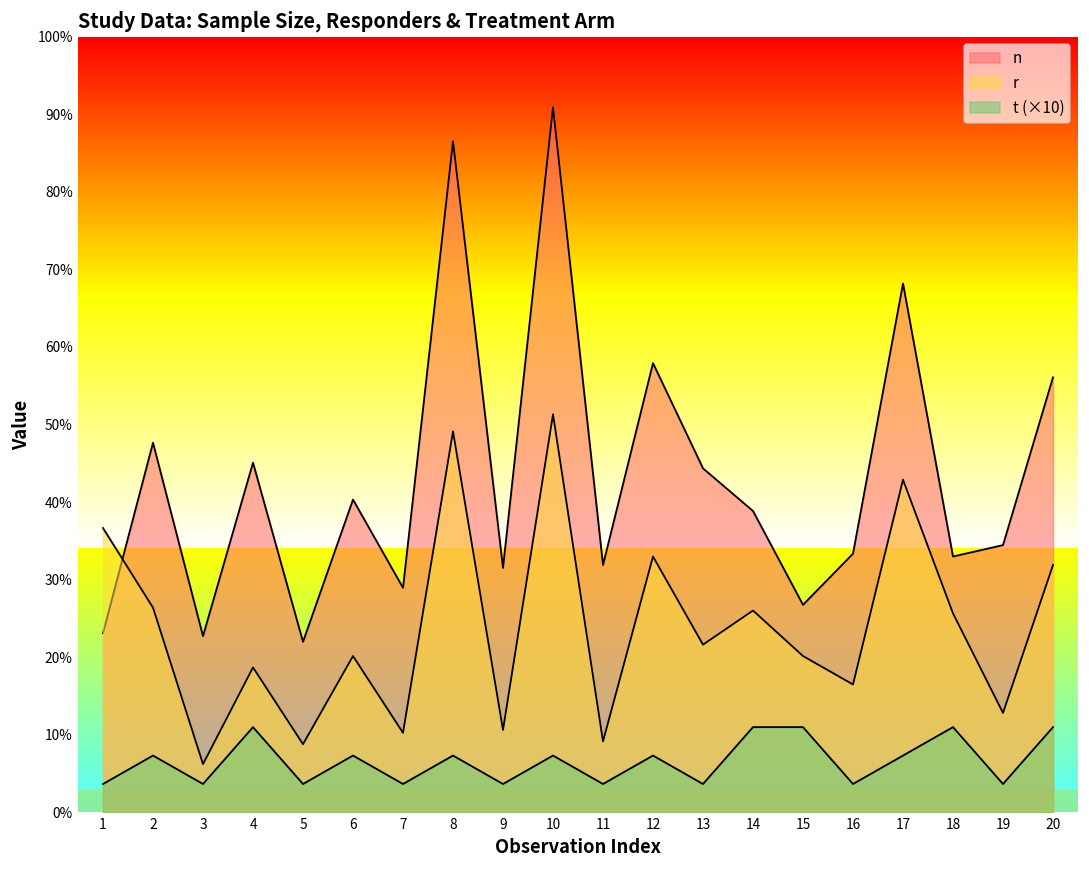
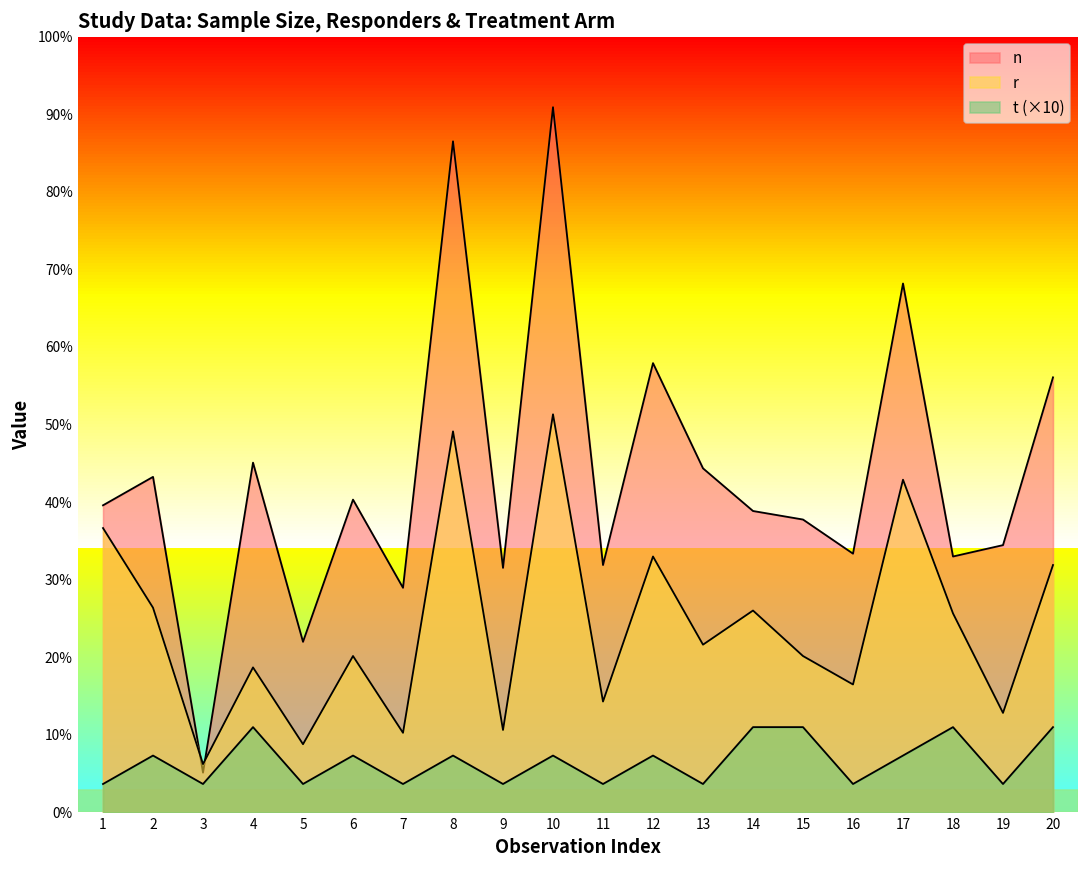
  {
    "n": {
-     "1": "23%",
-     "2": "48%",
-     "3": "23%",
+     "1": "40%",
+     "2": "43%",
+     "3": "5%",
      "4": "45%",
      "5": "22%",
      "6": "40%",
      "7": "29%",
      "8": "87%",
      "9": "32%",
      "10": "91%",
      "11": "32%",
      "12": "58%",
      "13": "44%",
      "14": "39%",
-     "15": "27%",
+     "15": "38%",
      "16": "33%",
      "17": "68%",
      "18": "33%",
      "19": "34%",
      "20": "56%"
    },
    "r": {
      "1": "37%",
      "2": "26%",
      "3": "6%",
      "4": "19%",
      "5": "9%",
      "6": "20%",
      "7": "10%",
      "8": "49%",
      "9": "11%",
      "10": "51%",
-     "11": "9%",
+     "11": "14%",
      "12": "33%",
      "13": "22%",
      "14": "26%",
      "15": "20%",
      "16": "16%",
      "17": "43%",
      "18": "26%",
      "19": "13%",
      "20": "32%"
    },
    "t (×10)": {
      "1": "4%",
      "2": "7%",
      "3": "4%",
      "4": "11%",
      "5": "4%",
      "6": "7%",
      "7": "4%",
      "8": "7%",
      "9": "4%",
      "10": "7%",
      "11": "4%",
      "12": "7%",
      "13": "4%",
      "14": "11%",
      "15": "11%",
      "16": "4%",
      "17": "7%",
      "18": "11%",
      "19": "4%",
      "20": "11%"
    }
  }
